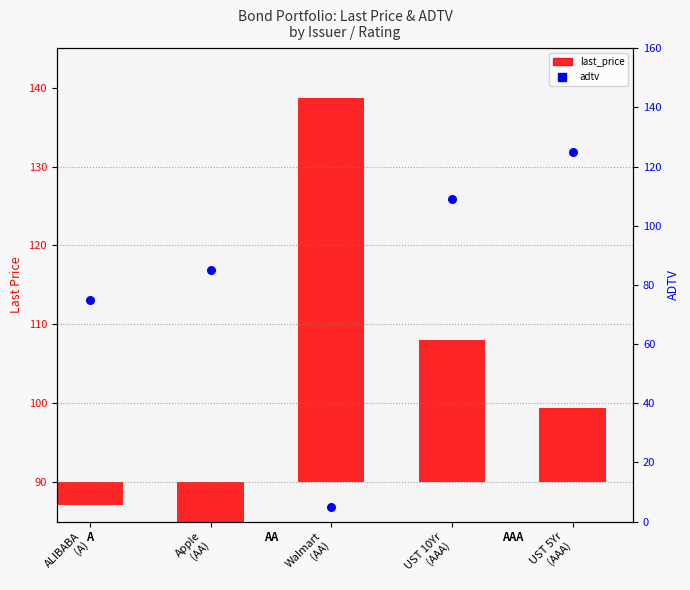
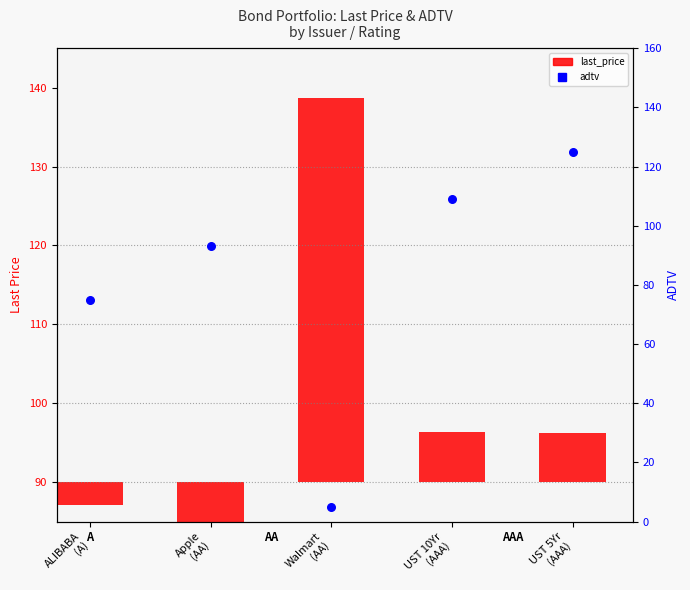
  {
    "last_price": {
      "ALIBABA (A)": 87,
      "Walmart (AA)": 139,
-     "UST 10Yr (AAA)": 108,
-     "UST 5Yr (AAA)": 99
+     "UST 10Yr (AAA)": 96,
+     "UST 5Yr (AAA)": 96
    },
    "adtv": {
-     "Apple (AA)": 85
+     "Apple (AA)": 93
    }
  }
